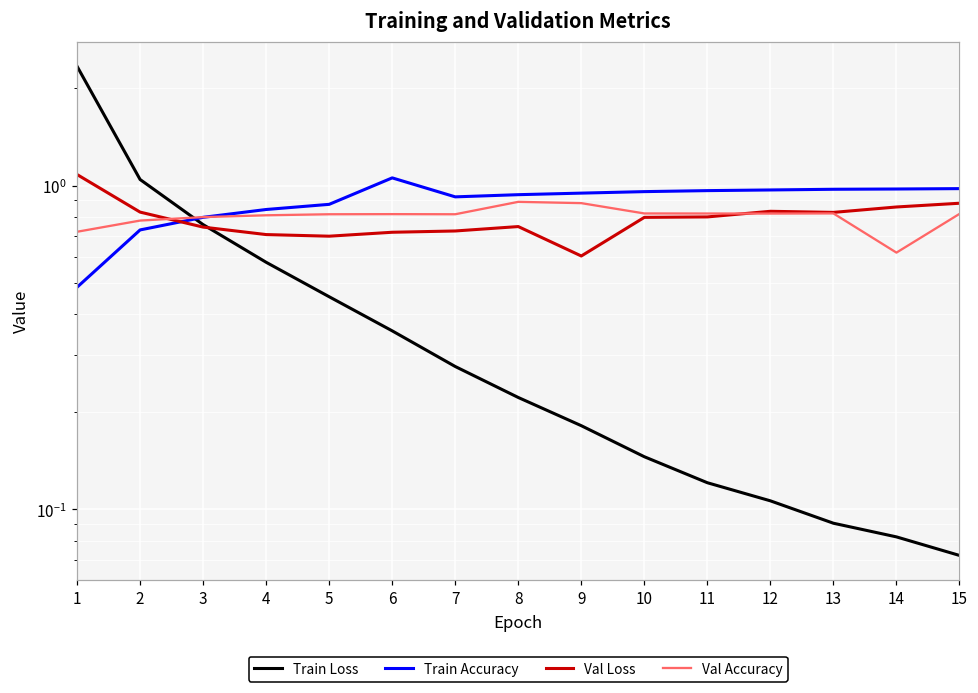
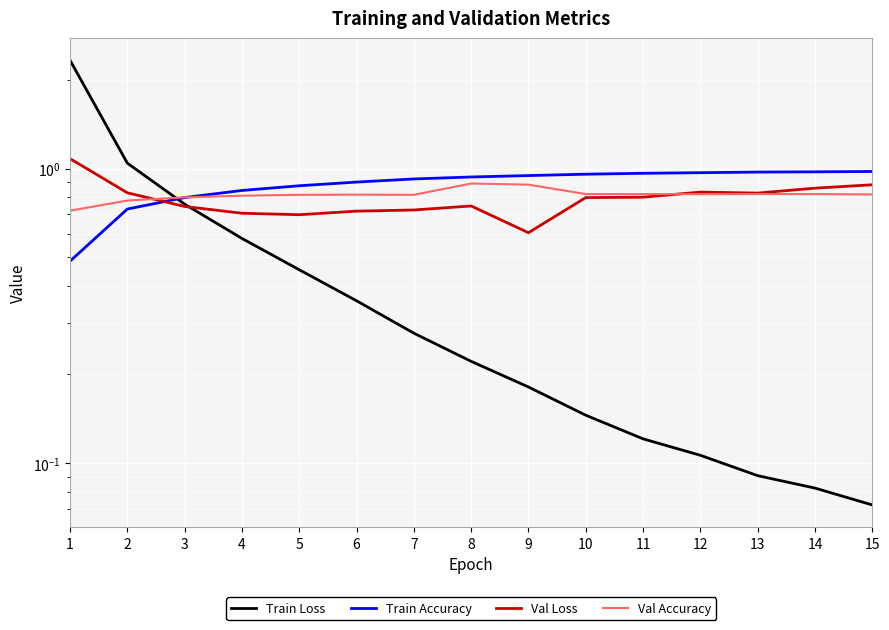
  {
    "Train Loss": {
      "1": 2.3,
      "2": 1.04,
      "4": 0.58,
      "5": 0.45,
      "6": 0.36,
      "7": 0.28,
      "8": 0.22,
      "9": 0.18,
      "10": 0.15,
      "11": 0.12,
      "12": 0.106,
      "13": 0.09,
      "14": 0.082,
      "15": 0.072
    },
    "Train Accuracy": {
      "1": 0.49,
      "2": 0.73,
      "4": 0.84,
      "5": 0.88,
-     "6": 1.06,
+     "6": 0.90,
      "7": 0.92,
      "8": 0.94,
      "9": 0.95,
      "10": 0.96,
      "11": 0.97,
      "12": 0.97,
      "13": 0.97,
      "14": 0.98,
      "15": 0.98
    },
    "Val Loss": {
      "1": 1.08,
      "2": 0.83,
      "4": 0.71,
      "5": 0.70,
      "6": 0.72,
      "7": 0.72,
      "8": 0.75,
      "9": 0.61,
      "10": 0.80,
      "11": 0.80,
      "14": 0.86,
      "15": 0.88
    },
    "Val Accuracy": {
      "1": 0.72,
      "2": 0.78,
      "4": 0.81,
      "5": 0.82,
      "6": 0.82,
      "7": 0.82,
      "8": 0.89,
      "9": 0.88,
      "10": 0.82,
      "11": 0.82,
-     "14": 0.62,
+     "14": 0.82,
      "15": 0.82
    }
  }
